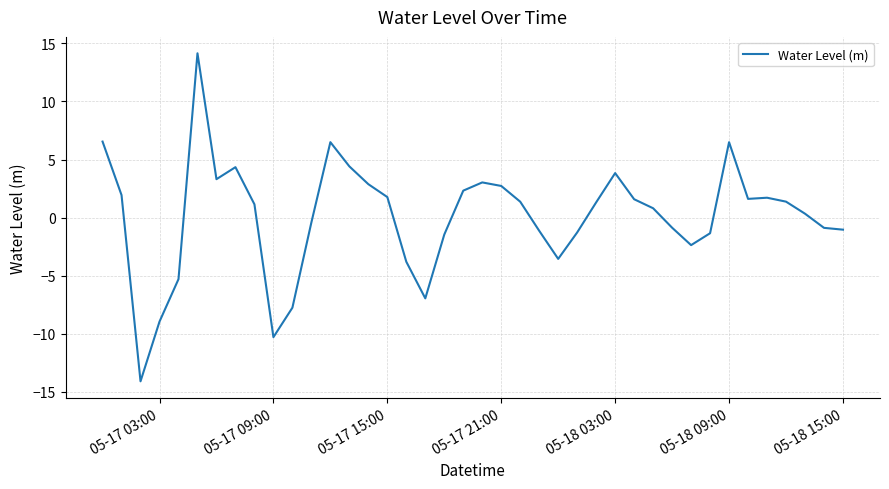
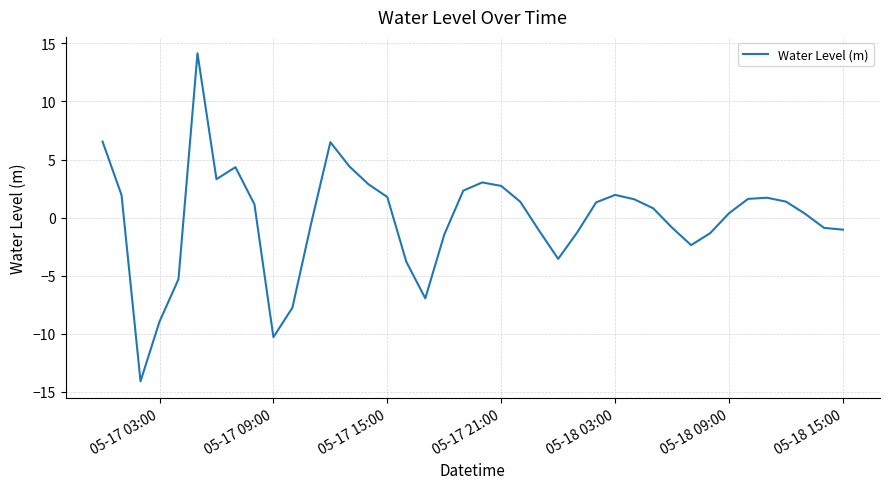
  {
    "05-17 03:00": -8.9,
    "05-17 09:00": -10.3,
    "05-17 15:00": 1.8,
    "05-17 21:00": 2.7,
-   "05-18 03:00": 3.8,
-   "05-18 09:00": 6.5,
+   "05-18 03:00": 2.0,
+   "05-18 09:00": 0.4,
    "05-18 15:00": -1.0
  }
